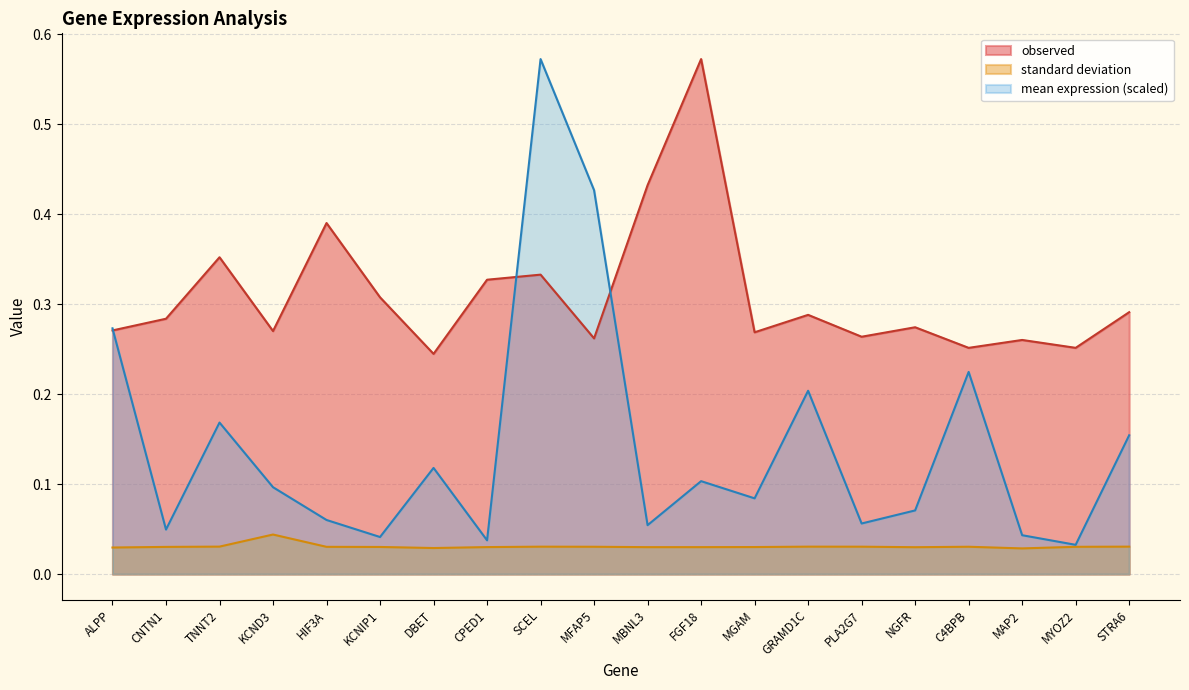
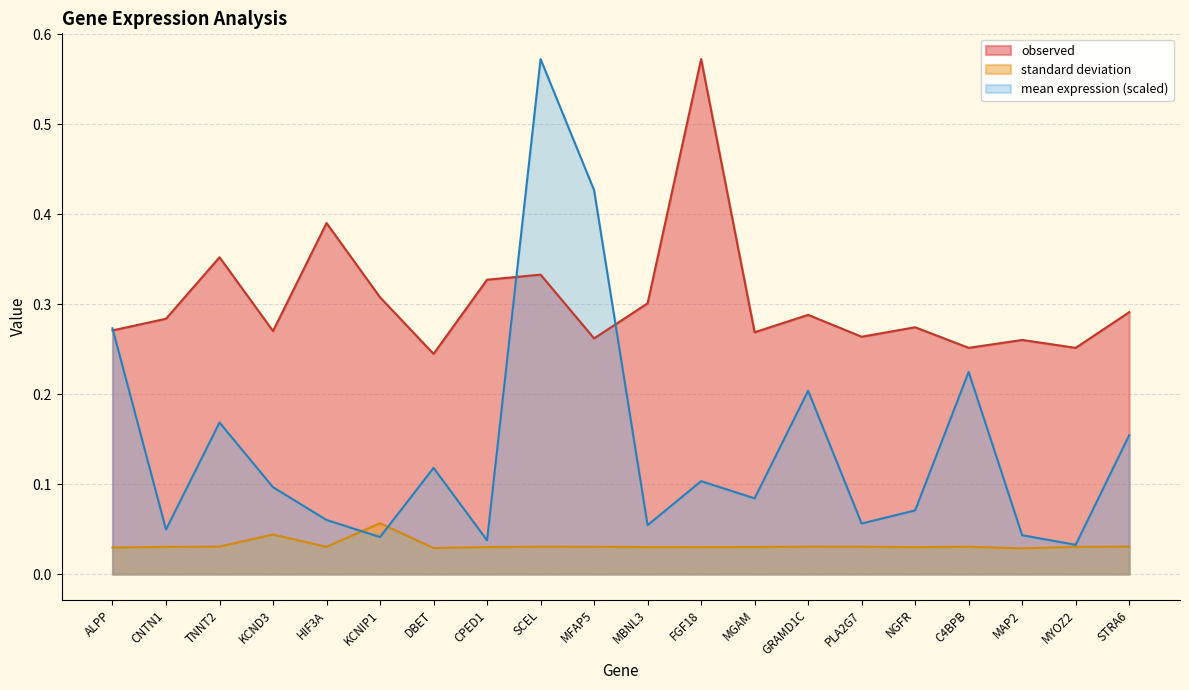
  {
    "observed": {
      "CNTN1": 0.28,
      "TNNT2": 0.35,
      "KCND3": 0.27,
      "HIF3A": 0.39,
      "KCNIP1": 0.31,
      "DBET": 0.24,
      "CPED1": 0.33,
      "SCEL": 0.33,
      "MFAP5": 0.26,
-     "MBNL3": 0.43,
+     "MBNL3": 0.30,
      "FGF18": 0.57,
      "MGAM": 0.27,
      "GRAMD1C": 0.29,
      "PLA2G7": 0.26,
      "NGFR": 0.27,
      "C4BPB": 0.25,
      "MAP2": 0.26,
      "MYOZ2": 0.25,
      "STRA6": 0.29
    },
    "standard deviation": {
      "ALPP": 0.03,
      "CNTN1": 0.03,
      "TNNT2": 0.03,
      "KCND3": 0.04,
      "HIF3A": 0.03,
-     "KCNIP1": 0.03,
+     "KCNIP1": 0.06,
      "DBET": 0.03,
      "CPED1": 0.03,
      "SCEL": 0.03,
      "MFAP5": 0.03,
      "MBNL3": 0.03,
      "FGF18": 0.03,
      "MGAM": 0.03,
      "GRAMD1C": 0.03,
      "PLA2G7": 0.03,
      "NGFR": 0.03,
      "C4BPB": 0.03,
      "MAP2": 0.03,
      "STRA6": 0.03
    },
    "mean expression (scaled)": {
      "CNTN1": 0.05,
      "TNNT2": 0.17,
      "KCND3": 0.10,
      "HIF3A": 0.06,
      "KCNIP1": 0.04,
      "DBET": 0.12,
      "CPED1": 0.04,
      "SCEL": 0.57,
      "MFAP5": 0.43,
      "MBNL3": 0.05,
      "FGF18": 0.10,
      "MGAM": 0.08,
      "GRAMD1C": 0.20,
      "PLA2G7": 0.06,
      "NGFR": 0.07,
      "C4BPB": 0.22,
      "MAP2": 0.04,
      "STRA6": 0.15
    }
  }
